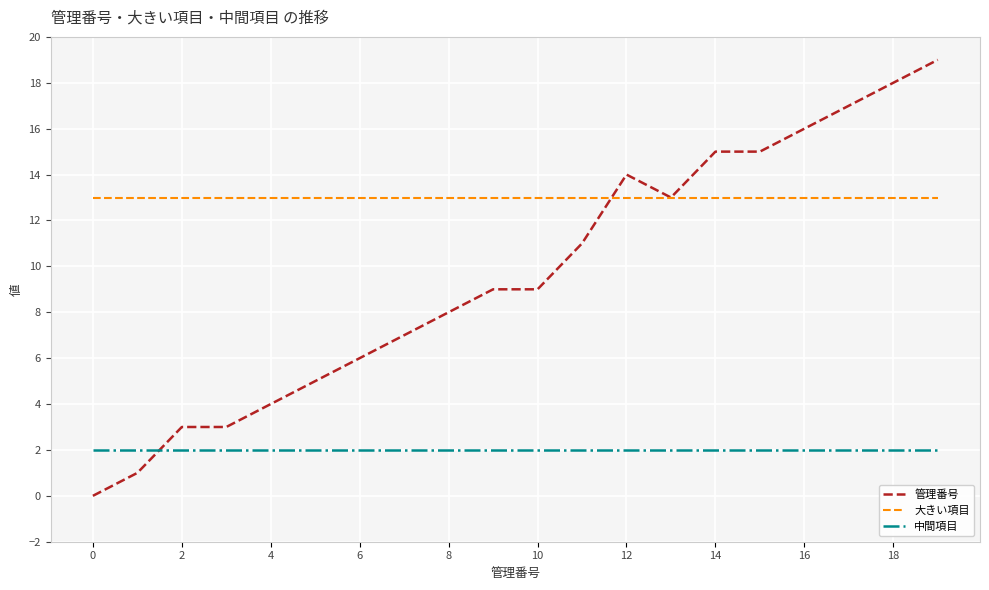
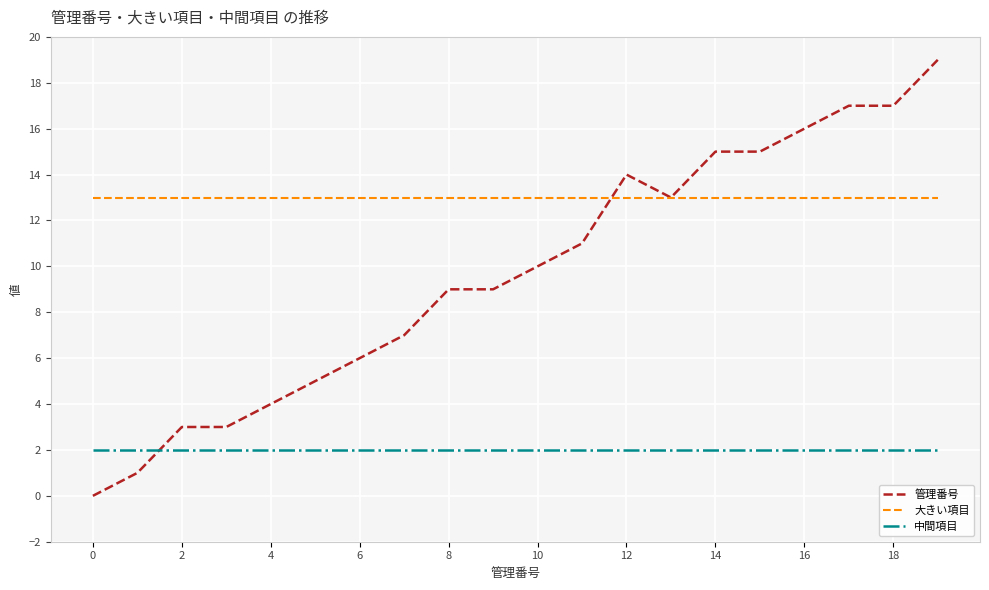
  {
    "管理番号": {
      "0": 0,
      "2": 3,
      "4": 4,
      "6": 6,
-     "8": 8,
-     "10": 9,
+     "8": 9,
+     "10": 10,
      "12": 14,
      "14": 15,
      "16": 16,
-     "18": 18
+     "18": 17
    },
    "大きい項目": {
      "0": 13,
      "2": 13,
      "4": 13,
      "6": 13,
      "8": 13,
      "10": 13,
      "12": 13,
      "14": 13,
      "16": 13,
      "18": 13
    },
    "中間項目": {
      "0": 2,
      "2": 2,
      "4": 2,
      "6": 2,
      "8": 2,
      "10": 2,
      "12": 2,
      "14": 2,
      "16": 2,
      "18": 2
    }
  }
